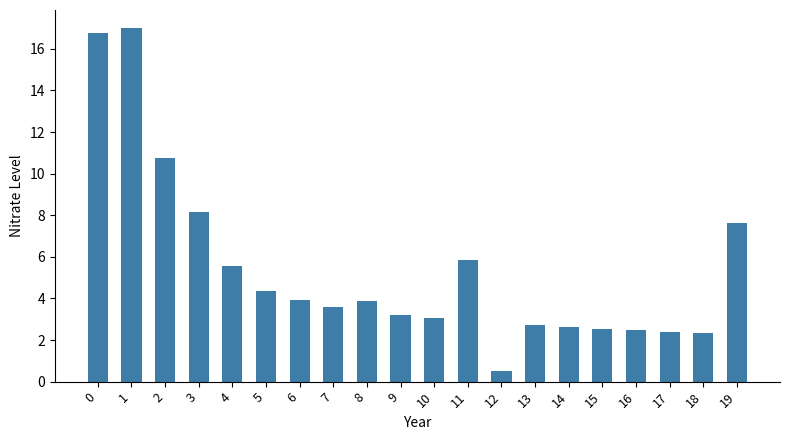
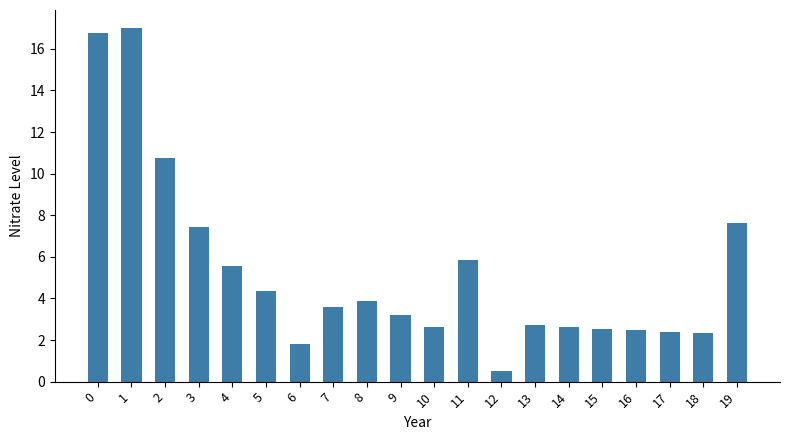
  {
    "0": 16.7,
    "1": 17.0,
    "2": 10.7,
-   "3": 8.1,
+   "3": 7.4,
    "4": 5.5,
    "5": 4.4,
-   "6": 3.9,
+   "6": 1.8,
    "7": 3.6,
    "8": 3.9,
    "9": 3.2,
-   "10": 3.1,
+   "10": 2.6,
    "11": 5.8,
    "12": 0.5,
    "13": 2.7,
    "14": 2.6,
    "15": 2.5,
    "16": 2.5,
    "17": 2.4,
    "18": 2.3,
    "19": 7.6
  }
